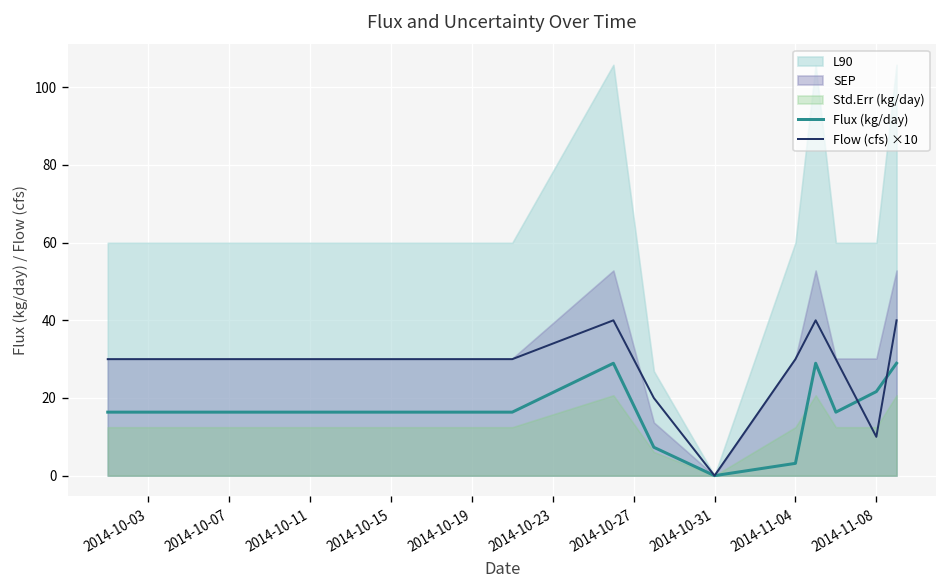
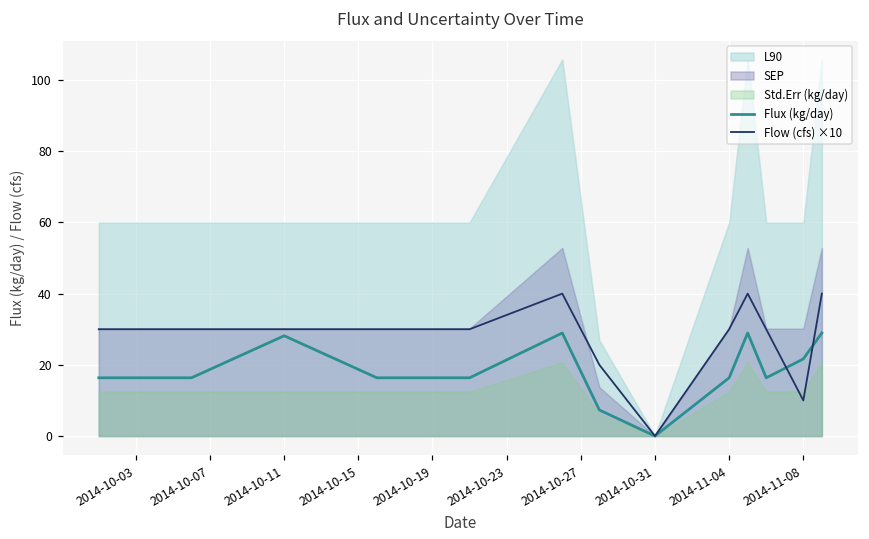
  {
    "Flux (kg/day)": {
-     "2014-10-11": 16,
-     "2014-11-04": 3,
+     "2014-10-11": 28,
+     "2014-11-04": 16,
      "2014-11-08": 22
    },
    "Flow (cfs) ×10": {
      "2014-11-08": 10
    }
  }
